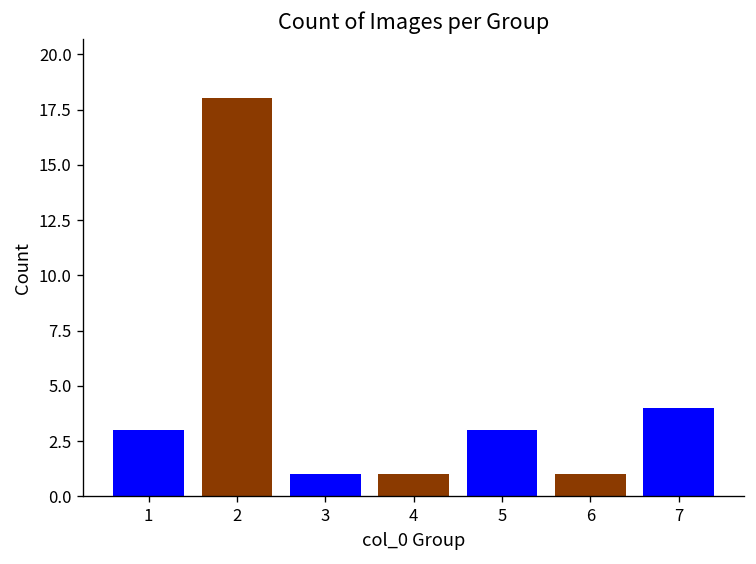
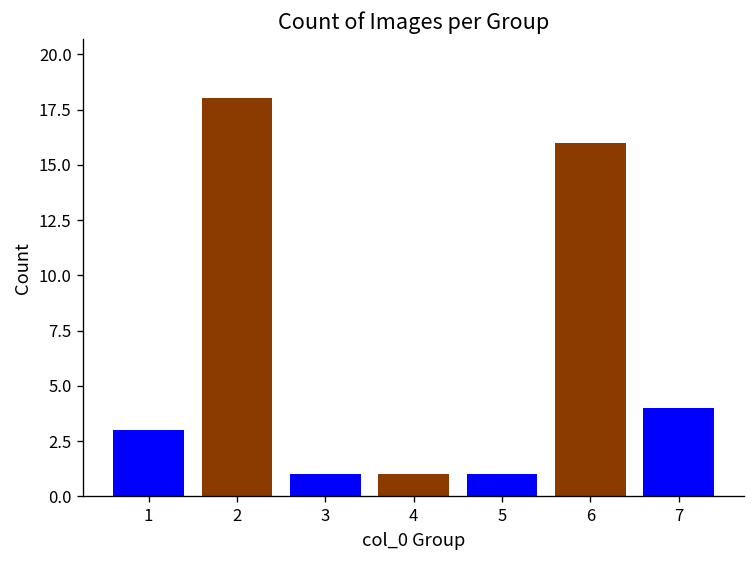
  {
    "1": 3,
    "2": 18,
    "3": 1,
    "4": 1,
-   "5": 3,
-   "6": 1,
+   "5": 1,
+   "6": 16,
    "7": 4
  }
